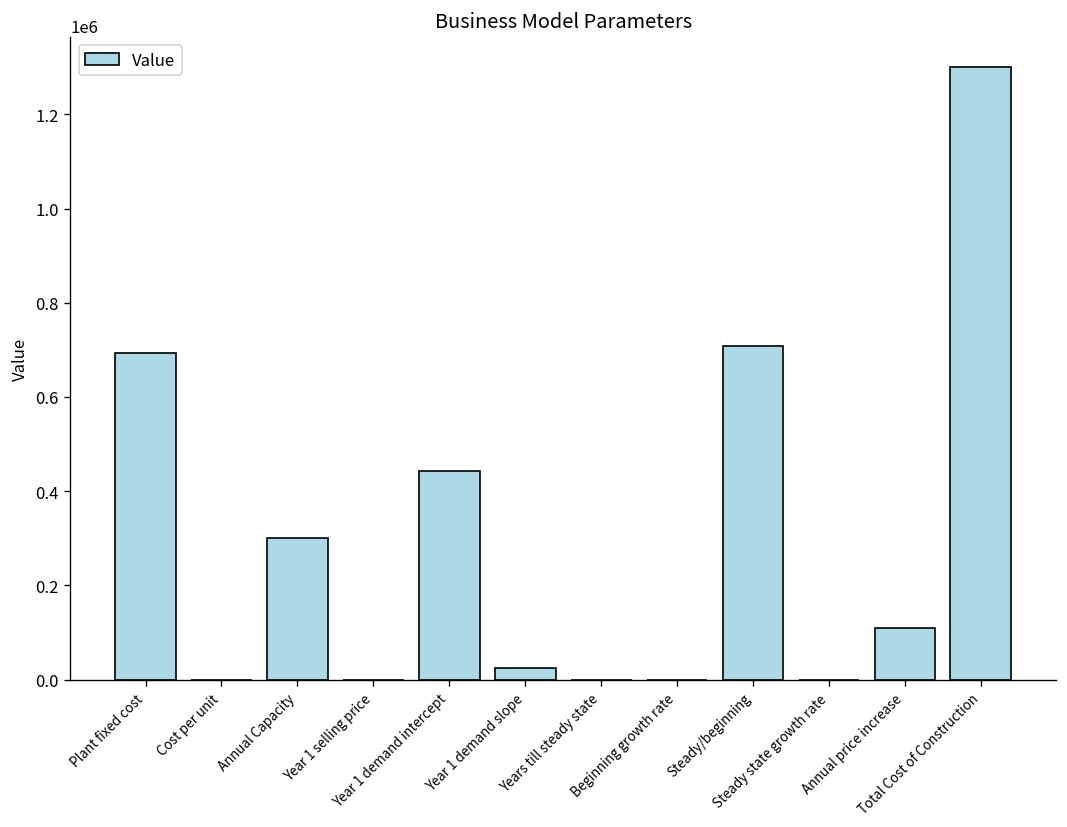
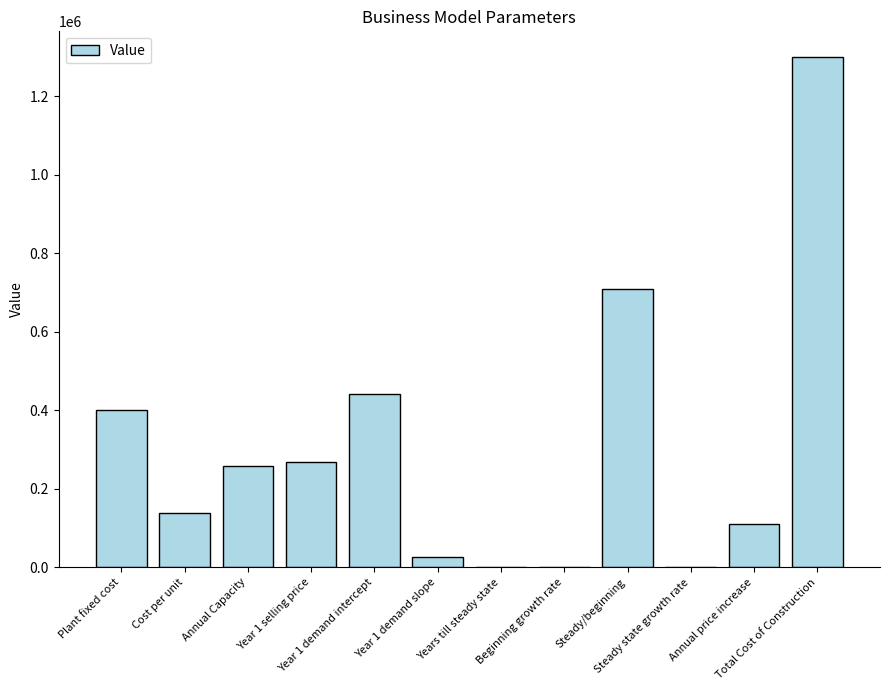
  {
-   "Plant fixed cost": 690000,
-   "Cost per unit": 0,
-   "Annual Capacity": 300000,
-   "Year 1 selling price": 0,
+   "Plant fixed cost": 400000,
+   "Cost per unit": 140000,
+   "Annual Capacity": 260000,
+   "Year 1 selling price": 270000,
    "Year 1 demand intercept": 440000,
    "Year 1 demand slope": 30000,
    "Steady/beginning": 710000,
    "Annual price increase": 110000,
    "Total Cost of Construction": 1300000
  }
